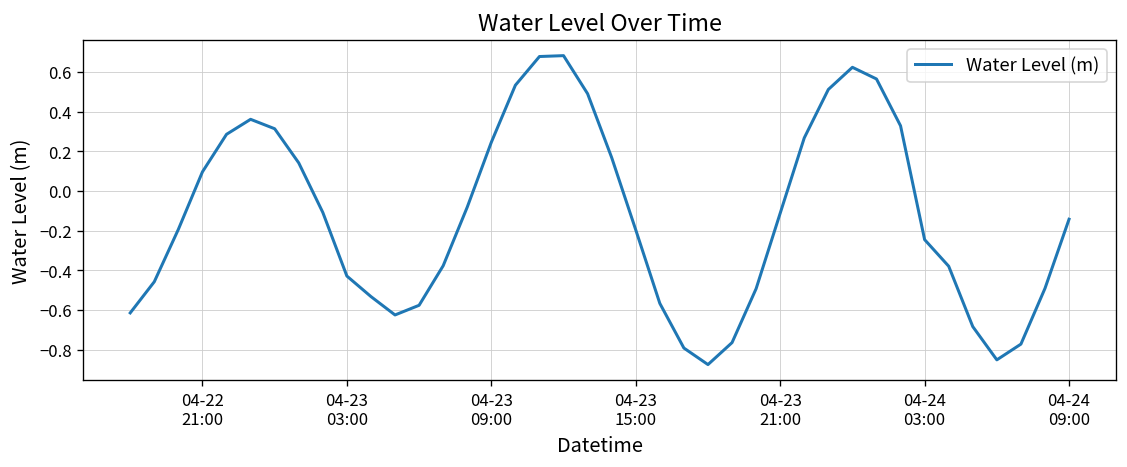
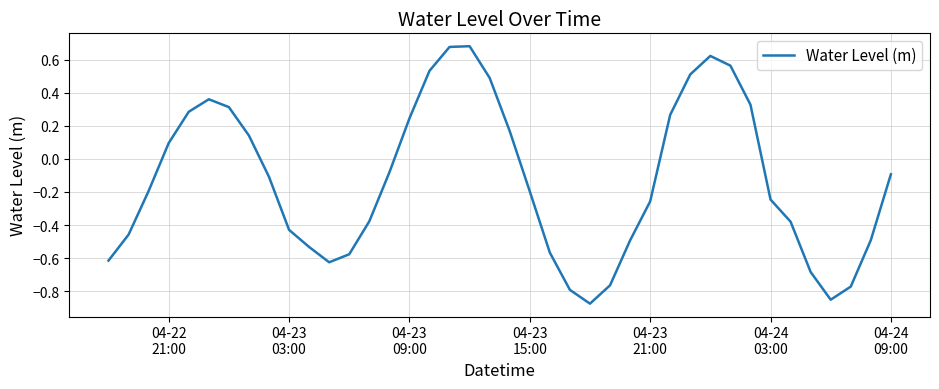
  {
    "04-22 21:00": 0.10,
    "04-23 03:00": -0.43,
    "04-23 09:00": 0.25,
    "04-23 15:00": -0.20,
-   "04-23 21:00": -0.11,
+   "04-23 21:00": -0.26,
    "04-24 03:00": -0.25,
-   "04-24 09:00": -0.14
+   "04-24 09:00": -0.09
  }
